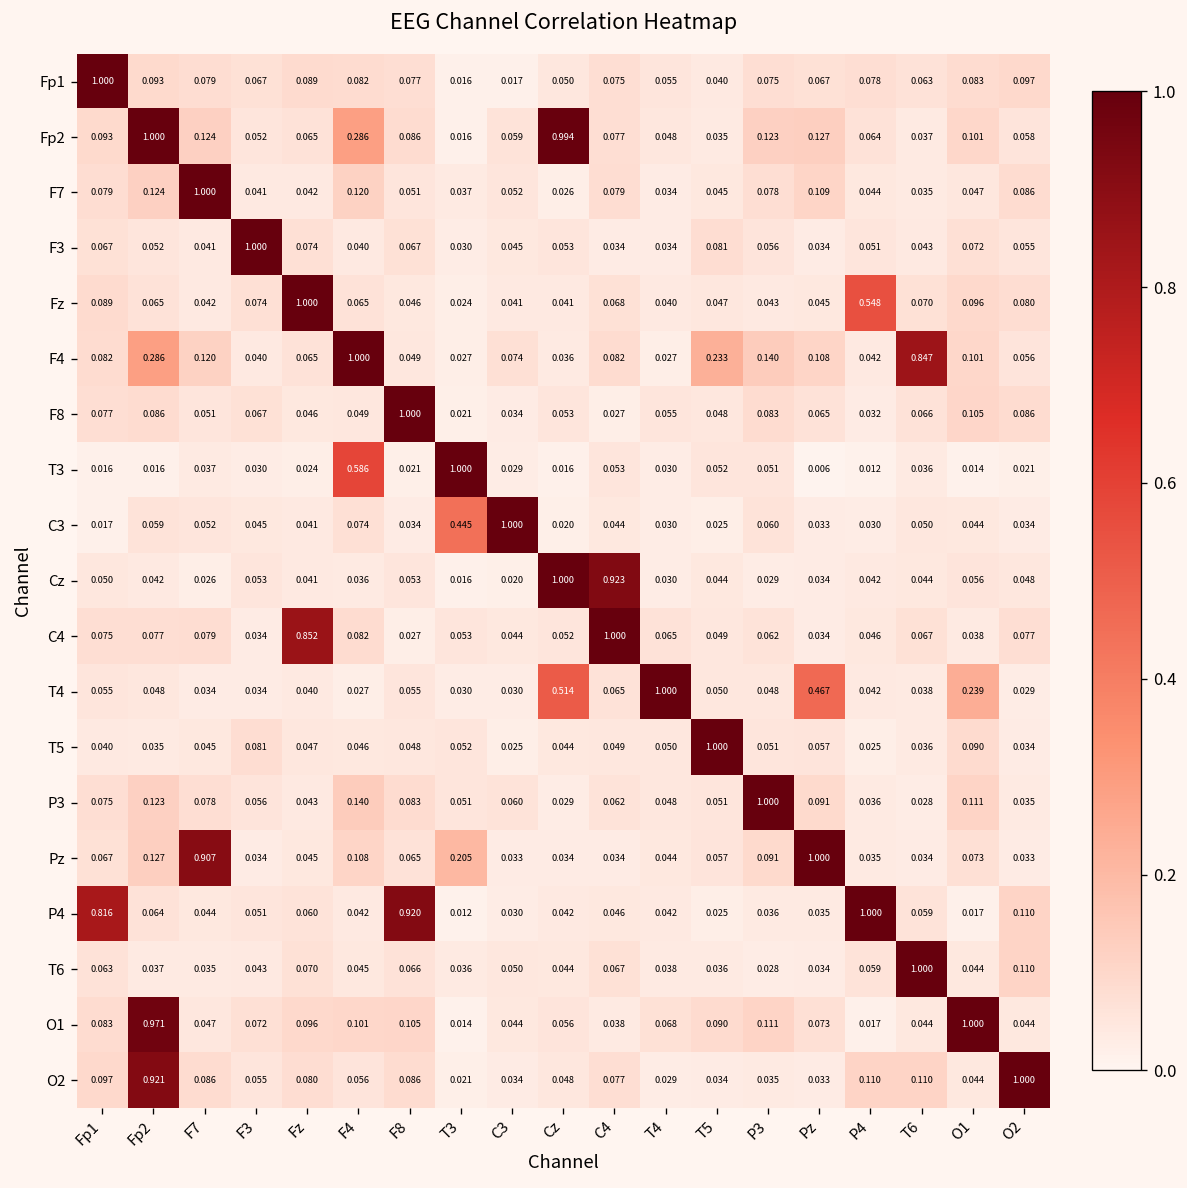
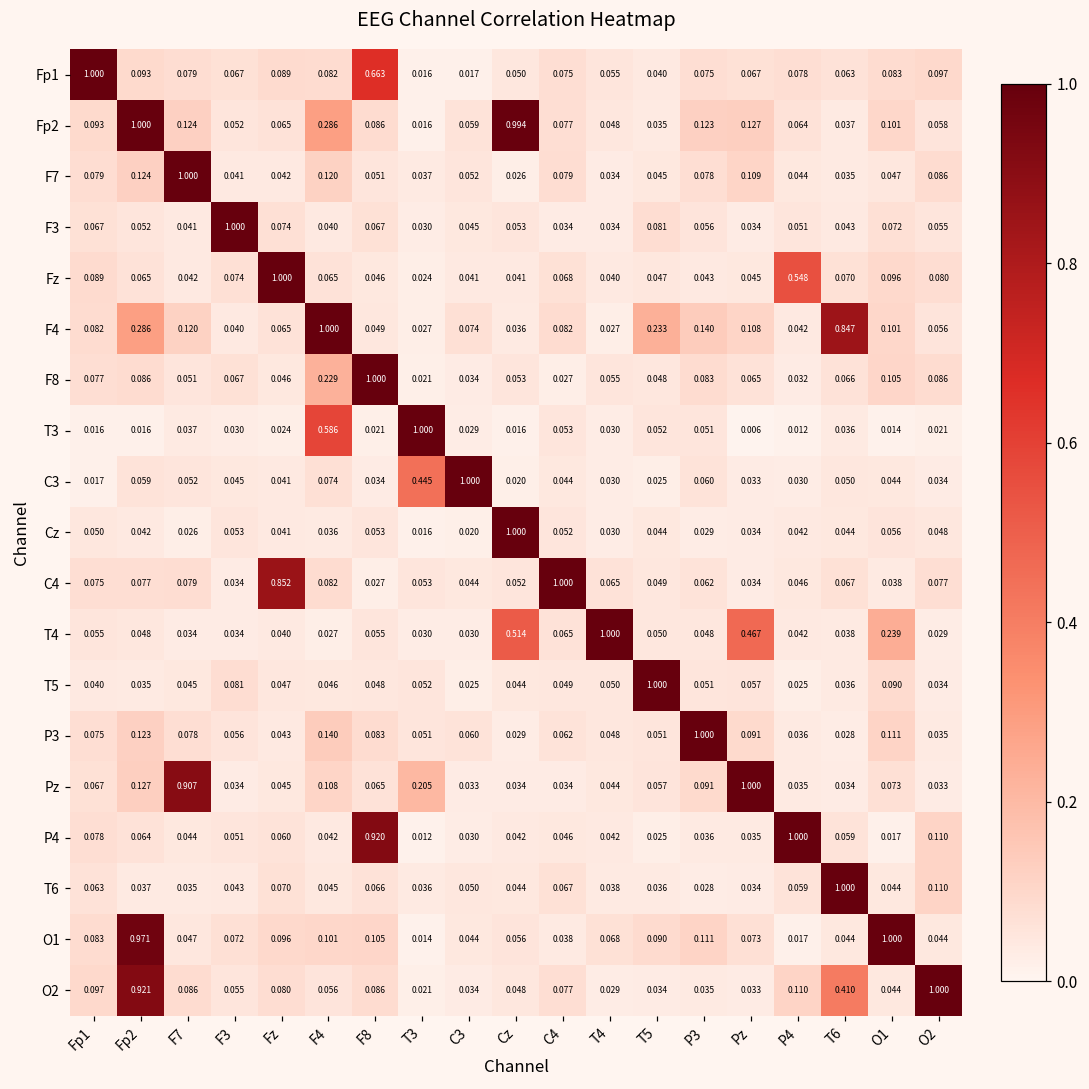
  {
    "Fp1": {
      "Fp1": 1.000,
      "Fp2": 0.093,
      "F7": 0.079,
      "F3": 0.067,
      "Fz": 0.089,
      "F4": 0.082,
-     "F8": 0.077,
+     "F8": 0.663,
      "T3": 0.016,
      "C3": 0.017,
      "Cz": 0.050,
      "C4": 0.075,
      "T4": 0.055,
      "T5": 0.040,
      "P3": 0.075,
      "Pz": 0.067,
      "P4": 0.078,
      "T6": 0.063,
      "O1": 0.083,
      "O2": 0.097
    },
    "F8": {
      "Fp1": 0.077,
      "Fp2": 0.086,
      "F7": 0.051,
      "F3": 0.067,
      "Fz": 0.046,
-     "F4": 0.049,
+     "F4": 0.229,
      "F8": 1.000,
      "T3": 0.021,
      "C3": 0.034,
      "Cz": 0.053,
      "C4": 0.027,
      "T4": 0.055,
      "T5": 0.048,
      "P3": 0.083,
      "Pz": 0.065,
      "P4": 0.032,
      "T6": 0.066,
      "O1": 0.105,
      "O2": 0.086
    },
    "Cz": {
      "Fp1": 0.050,
      "Fp2": 0.042,
      "F7": 0.026,
      "F3": 0.053,
      "Fz": 0.041,
      "F4": 0.036,
      "F8": 0.053,
      "T3": 0.016,
      "C3": 0.020,
      "Cz": 1.000,
-     "C4": 0.923,
+     "C4": 0.052,
      "T4": 0.030,
      "T5": 0.044,
      "P3": 0.029,
      "Pz": 0.034,
      "P4": 0.042,
      "T6": 0.044,
      "O1": 0.056,
      "O2": 0.048
    },
    "P4": {
-     "Fp1": 0.816,
+     "Fp1": 0.078,
      "Fp2": 0.064,
      "F7": 0.044,
      "F3": 0.051,
      "Fz": 0.060,
      "F4": 0.042,
      "F8": 0.920,
      "T3": 0.012,
      "C3": 0.030,
      "Cz": 0.042,
      "C4": 0.046,
      "T4": 0.042,
      "T5": 0.025,
      "P3": 0.036,
      "Pz": 0.035,
      "P4": 1.000,
      "T6": 0.059,
      "O1": 0.017,
      "O2": 0.110
    },
    "O2": {
      "Fp1": 0.097,
      "Fp2": 0.921,
      "F7": 0.086,
      "F3": 0.055,
      "Fz": 0.080,
      "F4": 0.056,
      "F8": 0.086,
      "T3": 0.021,
      "C3": 0.034,
      "Cz": 0.048,
      "C4": 0.077,
      "T4": 0.029,
      "T5": 0.034,
      "P3": 0.035,
      "Pz": 0.033,
      "P4": 0.110,
-     "T6": 0.110,
+     "T6": 0.410,
      "O1": 0.044,
      "O2": 1.000
    }
  }
